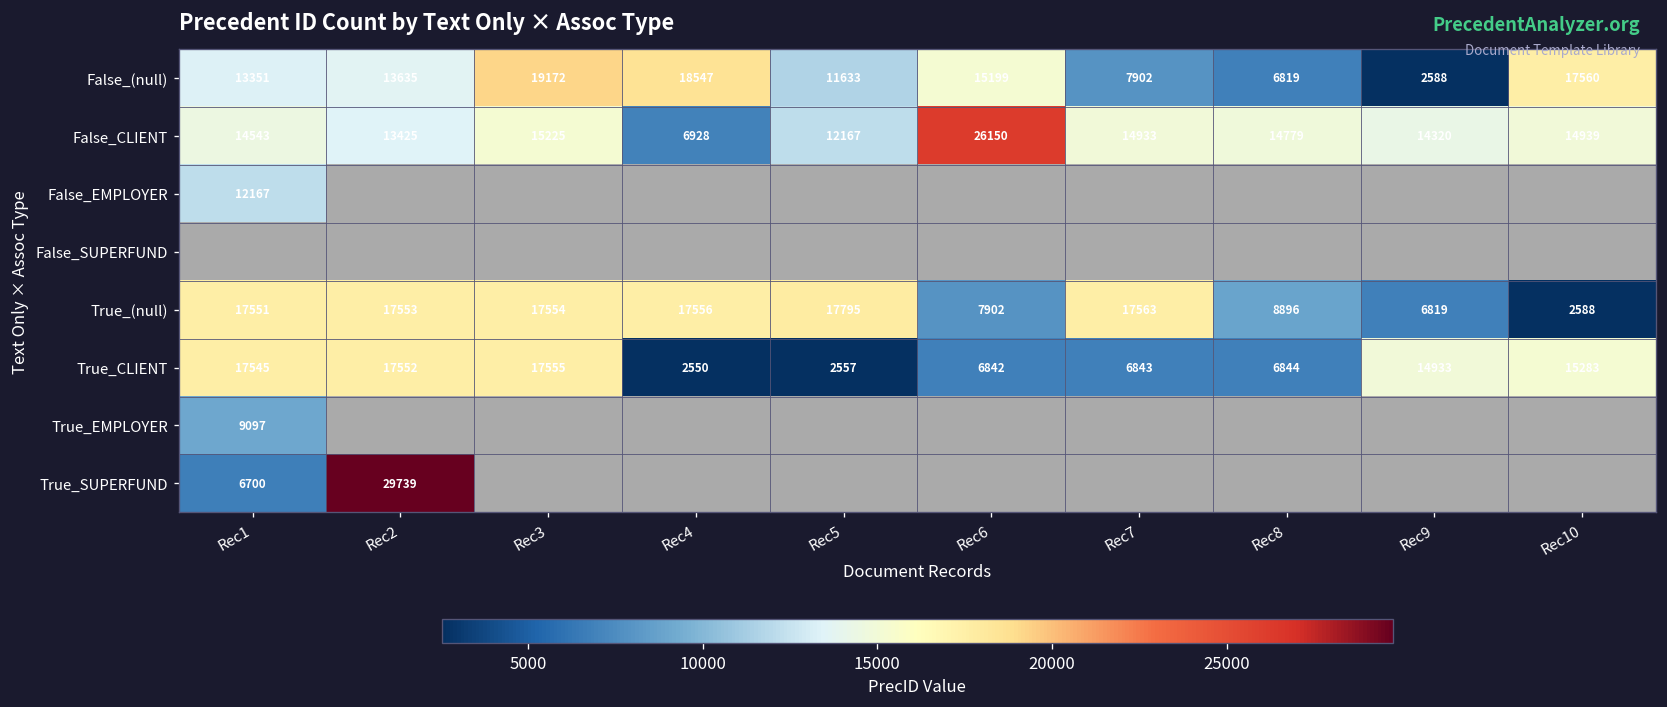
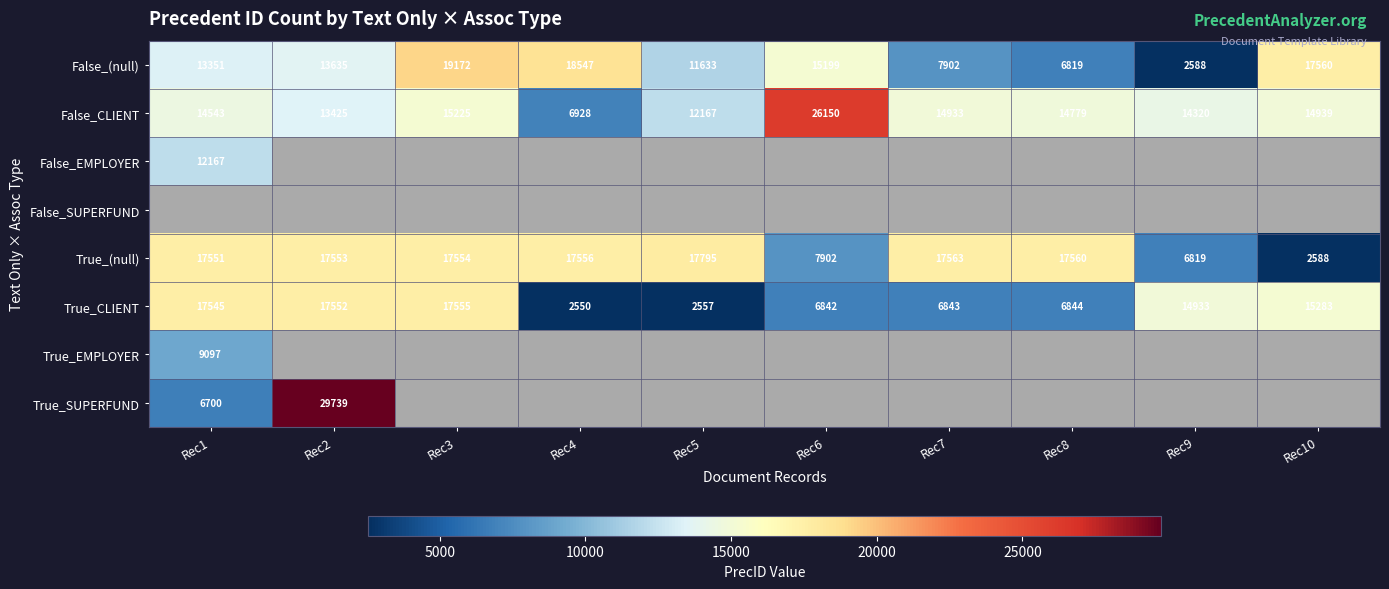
  {
    "True_(null)": {
-     "Rec8": 8896
+     "Rec8": 17560
    }
  }
